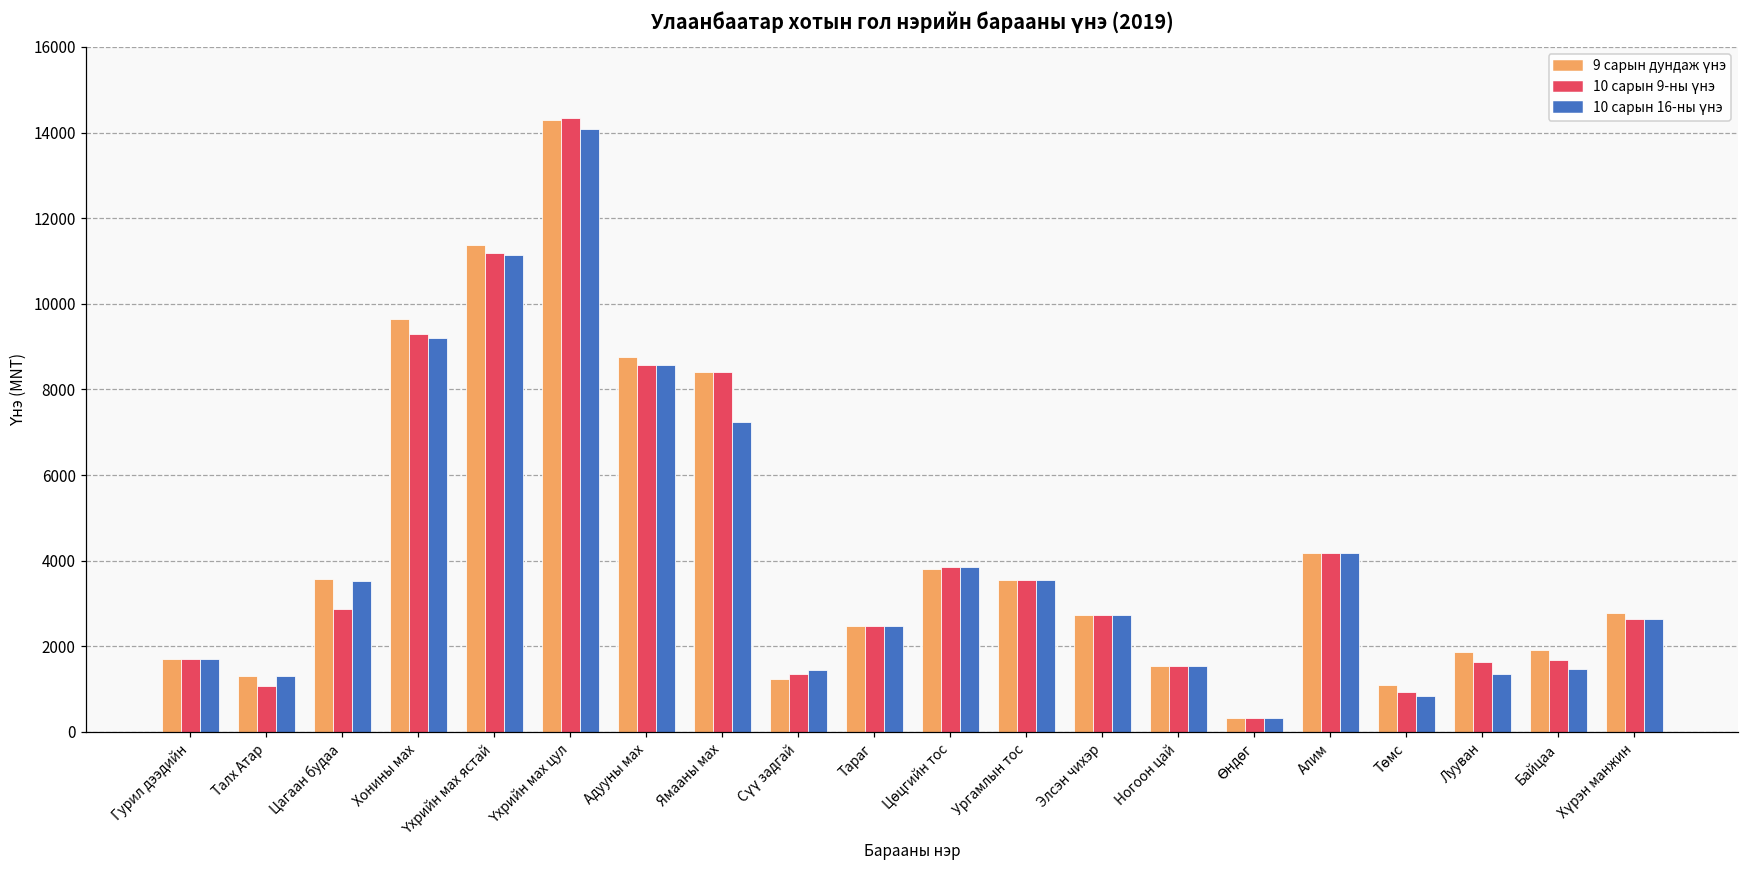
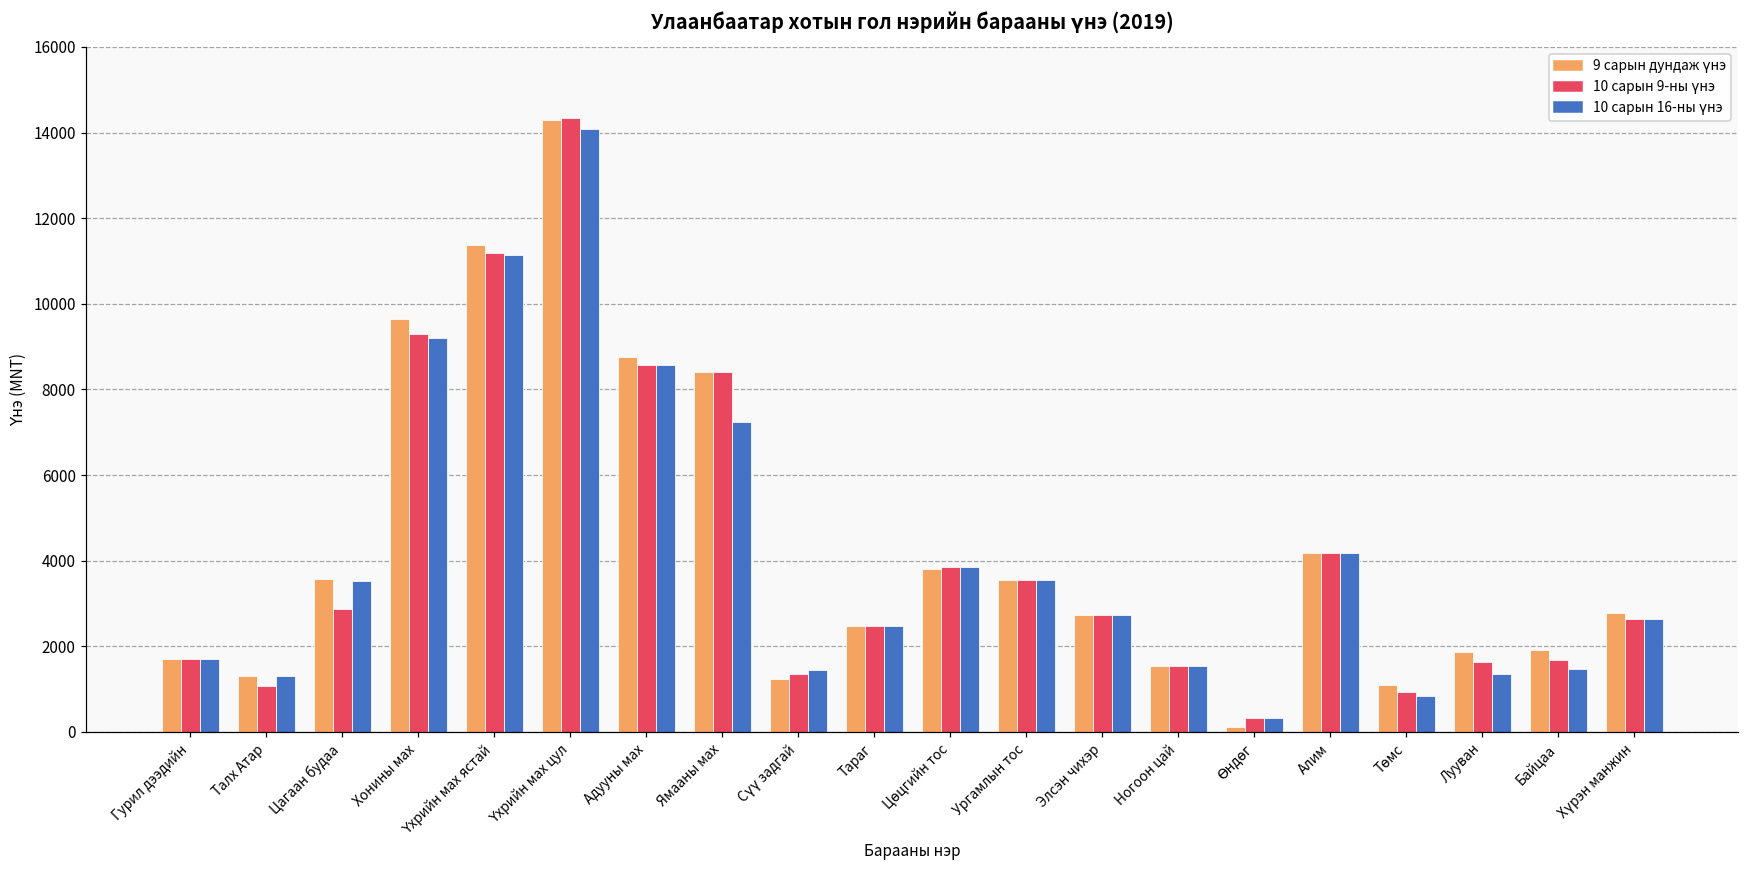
  {
    "9 сарын дундаж үнэ": {
      "Гурил дээдийн": 1700,
      "Талх Атар": 1300,
      "Цагаан будаа": 3600,
      "Хонины мах": 9600,
      "Үхрийн мах ястай": 11400,
      "Үхрийн мах цул": 14300,
      "Адууны мах": 8800,
      "Ямааны мах": 8400,
      "Сүү задгай": 1200,
      "Тараг": 2500,
      "Цөцгийн тос": 3800,
      "Ургамлын тос": 3500,
      "Элсэн чихэр": 2700,
      "Ногоон цай": 1500,
-     "Өндөг": 300,
+     "Өндөг": 100,
      "Алим": 4200,
      "Төмс": 1100,
      "Лууван": 1900,
      "Байцаа": 1900,
      "Хүрэн манжин": 2800
    },
    "10 сарын 9-ны үнэ": {
      "Гурил дээдийн": 1700,
      "Талх Атар": 1100,
      "Цагаан будаа": 2900,
      "Хонины мах": 9300,
      "Үхрийн мах ястай": 11200,
      "Үхрийн мах цул": 14300,
      "Адууны мах": 8600,
      "Ямааны мах": 8400,
      "Сүү задгай": 1300,
      "Тараг": 2500,
      "Цөцгийн тос": 3900,
      "Ургамлын тос": 3600,
      "Элсэн чихэр": 2700,
      "Ногоон цай": 1500,
      "Өндөг": 300,
      "Алим": 4200,
      "Төмс": 900,
      "Лууван": 1600,
      "Байцаа": 1700,
      "Хүрэн манжин": 2600
    },
    "10 сарын 16-ны үнэ": {
      "Гурил дээдийн": 1700,
      "Талх Атар": 1300,
      "Цагаан будаа": 3500,
      "Хонины мах": 9200,
      "Үхрийн мах ястай": 11100,
      "Үхрийн мах цул": 14100,
      "Адууны мах": 8600,
      "Ямааны мах": 7200,
      "Сүү задгай": 1400,
      "Тараг": 2500,
      "Цөцгийн тос": 3900,
      "Ургамлын тос": 3600,
      "Элсэн чихэр": 2700,
      "Ногоон цай": 1500,
      "Өндөг": 300,
      "Алим": 4200,
      "Төмс": 800,
      "Лууван": 1400,
      "Байцаа": 1500,
      "Хүрэн манжин": 2600
    }
  }
